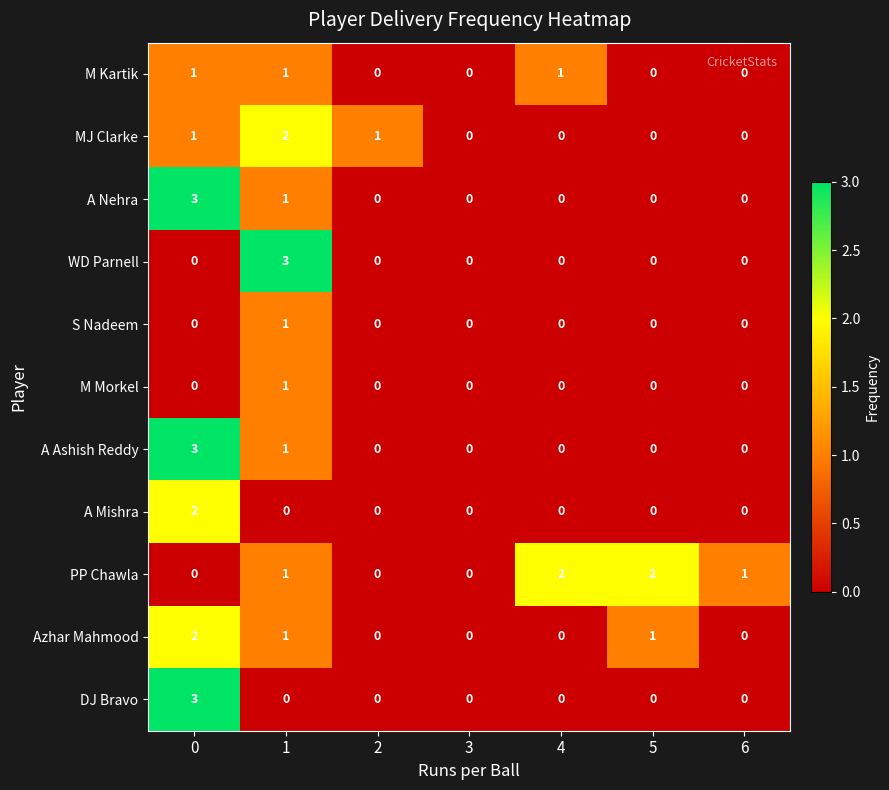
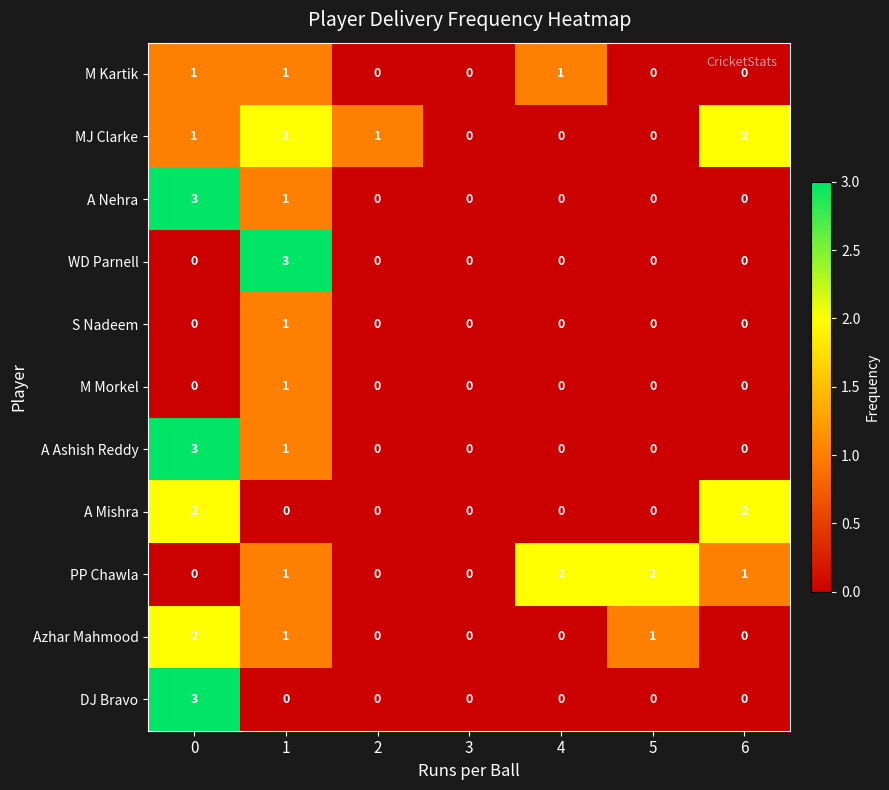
  {
    "M Kartik": {
      "0": 1,
      "1": 1,
      "2": 0,
      "3": 0,
      "4": 1,
      "5": 0
    },
    "MJ Clarke": {
      "0": 1,
      "1": 2,
      "2": 1,
      "3": 0,
      "4": 0,
      "5": 0,
-     "6": 0
+     "6": 2
    },
    "A Nehra": {
      "0": 3,
      "1": 1,
      "2": 0,
      "3": 0,
      "4": 0,
      "5": 0,
      "6": 0
    },
    "WD Parnell": {
      "0": 0,
      "1": 3,
      "2": 0,
      "3": 0,
      "4": 0,
      "5": 0,
      "6": 0
    },
    "S Nadeem": {
      "0": 0,
      "1": 1,
      "2": 0,
      "3": 0,
      "4": 0,
      "5": 0,
      "6": 0
    },
    "M Morkel": {
      "0": 0,
      "1": 1,
      "2": 0,
      "3": 0,
      "4": 0,
      "5": 0,
      "6": 0
    },
    "A Ashish Reddy": {
      "0": 3,
      "1": 1,
      "2": 0,
      "3": 0,
      "4": 0,
      "5": 0,
      "6": 0
    },
    "A Mishra": {
      "0": 2,
      "1": 0,
      "2": 0,
      "3": 0,
      "4": 0,
      "5": 0,
-     "6": 0
+     "6": 2
    },
    "PP Chawla": {
      "0": 0,
      "1": 1,
      "2": 0,
      "3": 0,
      "4": 2,
      "5": 2,
      "6": 1
    },
    "Azhar Mahmood": {
      "0": 2,
      "1": 1,
      "2": 0,
      "3": 0,
      "4": 0,
      "5": 1,
      "6": 0
    },
    "DJ Bravo": {
      "0": 3,
      "1": 0,
      "2": 0,
      "3": 0,
      "4": 0,
      "5": 0,
      "6": 0
    }
  }
